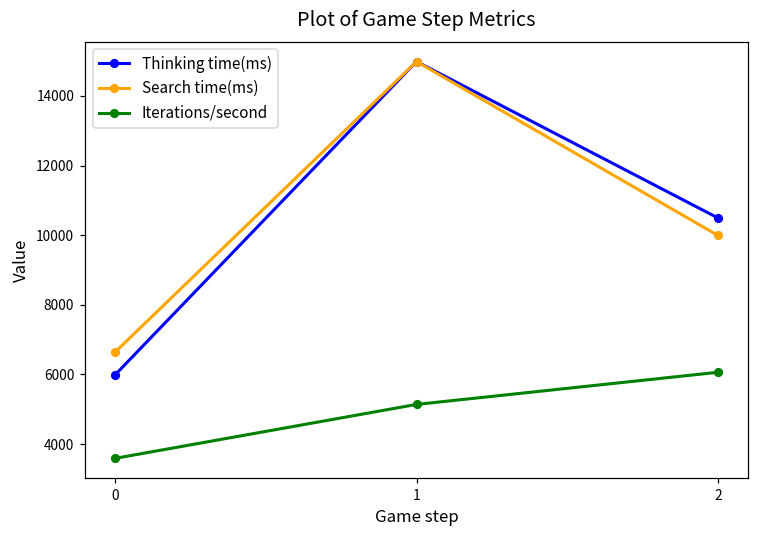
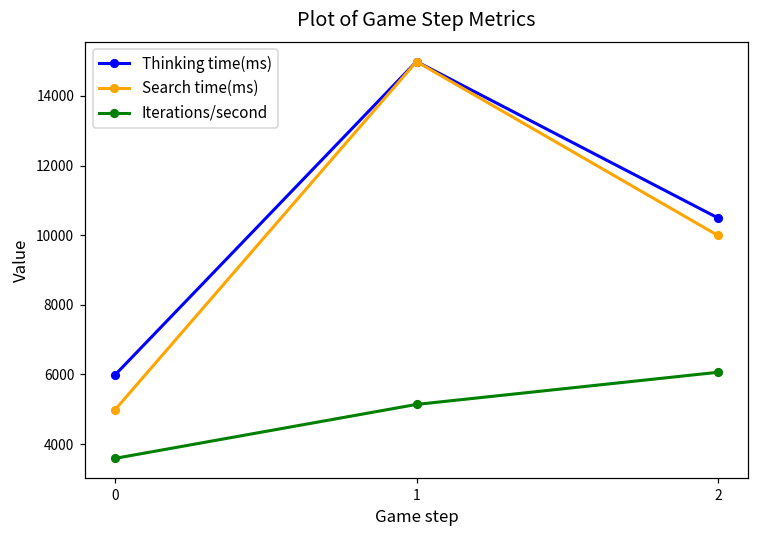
  {
    "Thinking time(ms)": {
      "0": 6000,
      "2": 10500
    },
    "Search time(ms)": {
-     "0": 6600,
+     "0": 5000,
      "2": 10000
    },
    "Iterations/second": {
      "0": 3600,
      "1": 5100,
      "2": 6100
    }
  }
